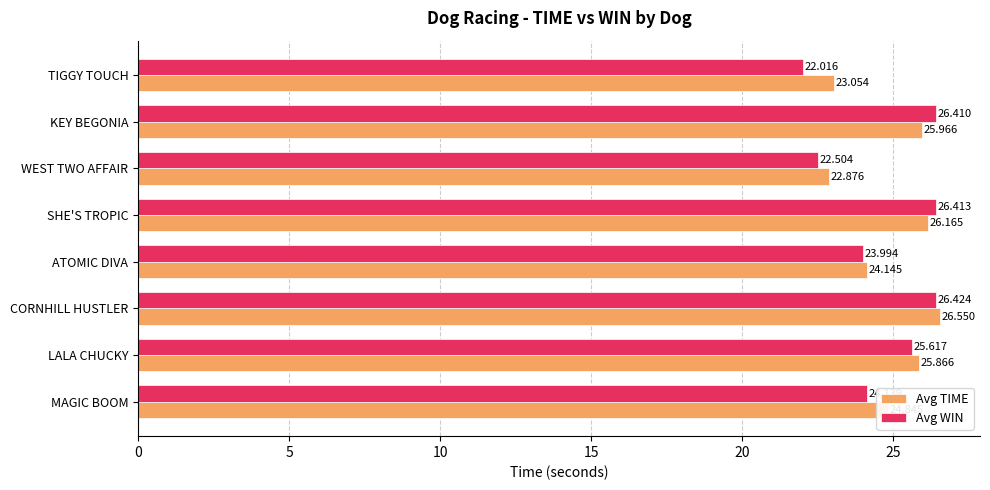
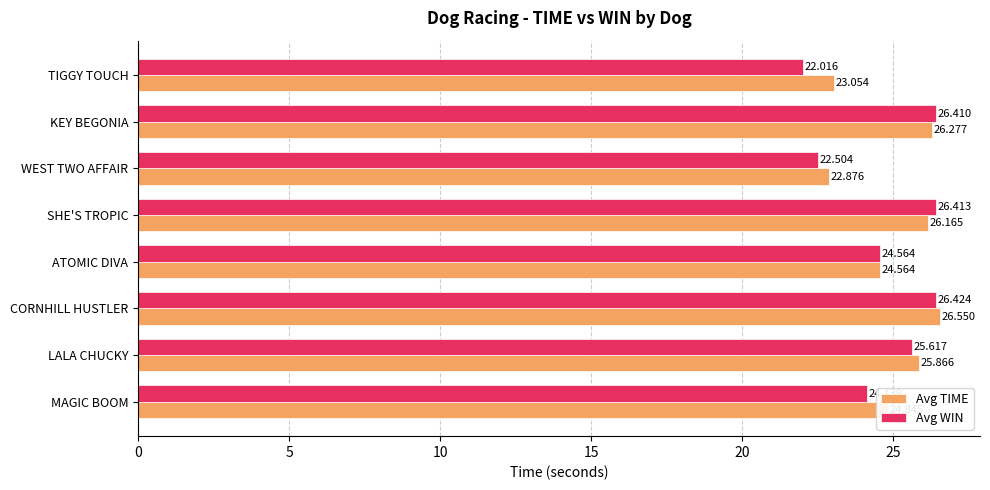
  {
    "Avg TIME": {
      "TIGGY TOUCH": 23.054,
-     "KEY BEGONIA": 25.966,
+     "KEY BEGONIA": 26.277,
      "WEST TWO AFFAIR": 22.876,
      "SHE'S TROPIC": 26.165,
-     "ATOMIC DIVA": 24.145,
+     "ATOMIC DIVA": 24.564,
      "CORNHILL HUSTLER": 26.550,
      "LALA CHUCKY": 25.866
    },
    "Avg WIN": {
      "TIGGY TOUCH": 22.016,
      "KEY BEGONIA": 26.410,
      "WEST TWO AFFAIR": 22.504,
      "SHE'S TROPIC": 26.413,
-     "ATOMIC DIVA": 23.994,
+     "ATOMIC DIVA": 24.564,
      "CORNHILL HUSTLER": 26.424,
      "LALA CHUCKY": 25.617
    }
  }
